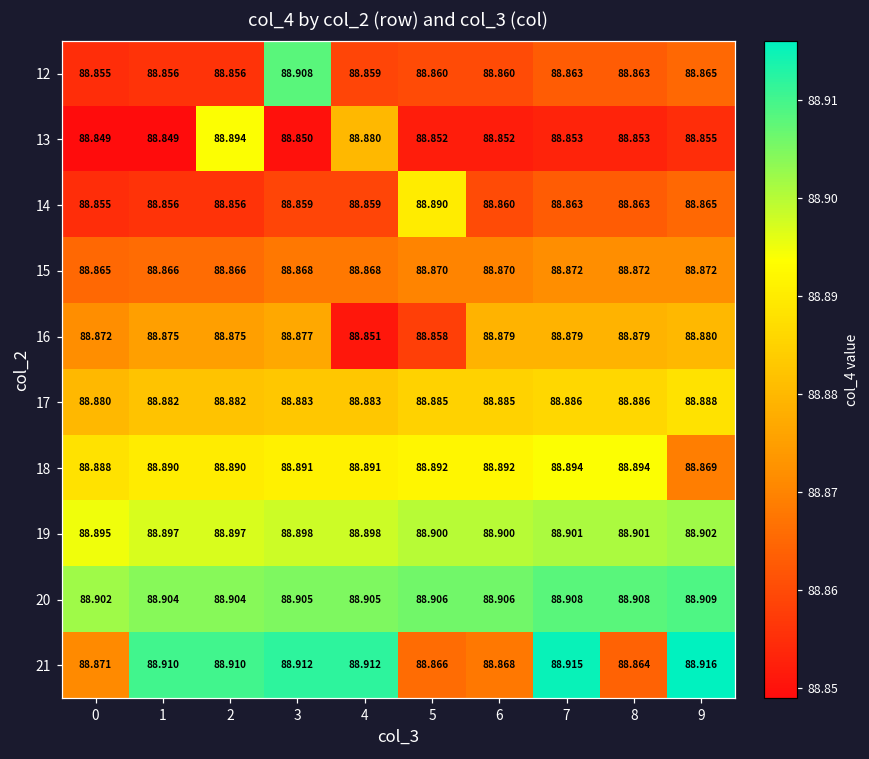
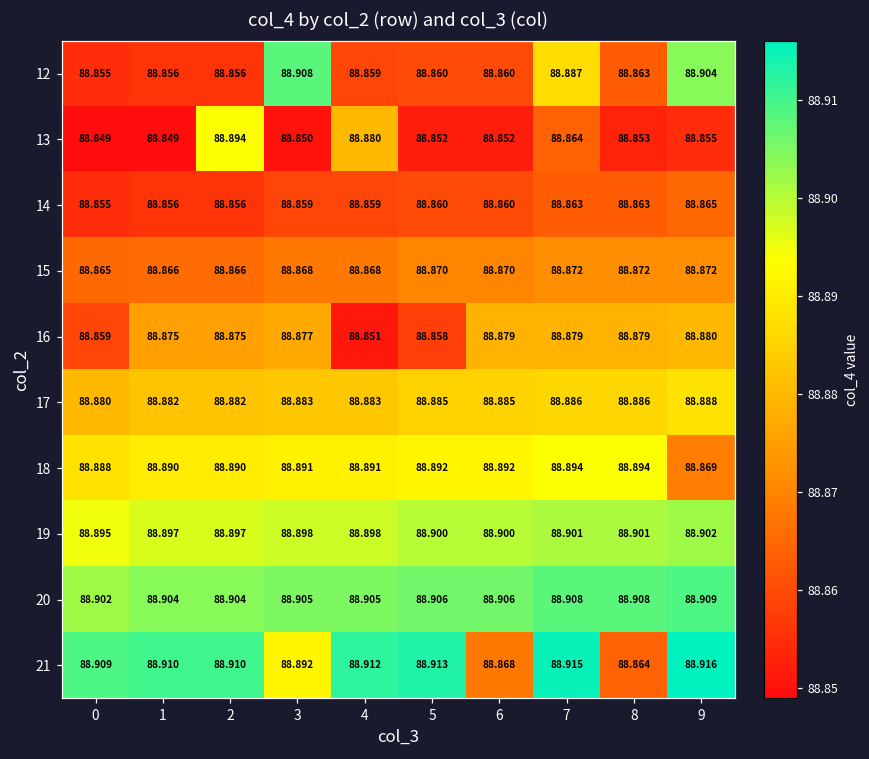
  {
    "12": {
      "0": 88.855,
      "1": 88.856,
      "2": 88.856,
      "3": 88.908,
      "4": 88.859,
      "5": 88.860,
      "6": 88.860,
-     "7": 88.863,
+     "7": 88.887,
      "8": 88.863,
-     "9": 88.865
+     "9": 88.904
    },
    "13": {
      "0": 88.849,
      "1": 88.849,
      "2": 88.894,
      "3": 88.850,
      "4": 88.880,
      "5": 88.852,
      "6": 88.852,
-     "7": 88.853,
+     "7": 88.864,
      "8": 88.853,
      "9": 88.855
    },
    "14": {
      "0": 88.855,
      "1": 88.856,
      "2": 88.856,
      "3": 88.859,
      "4": 88.859,
-     "5": 88.890,
+     "5": 88.860,
      "6": 88.860,
      "7": 88.863,
      "8": 88.863,
      "9": 88.865
    },
    "15": {
      "0": 88.865,
      "1": 88.866,
      "2": 88.866,
      "3": 88.868,
      "4": 88.868,
      "5": 88.870,
      "6": 88.870,
      "7": 88.872,
      "8": 88.872,
      "9": 88.872
    },
    "16": {
-     "0": 88.872,
+     "0": 88.859,
      "1": 88.875,
      "2": 88.875,
      "3": 88.877,
      "4": 88.851,
      "5": 88.858,
      "6": 88.879,
      "7": 88.879,
      "8": 88.879,
      "9": 88.880
    },
    "17": {
      "0": 88.880,
      "1": 88.882,
      "2": 88.882,
      "3": 88.883,
      "4": 88.883,
      "5": 88.885,
      "6": 88.885,
      "7": 88.886,
      "8": 88.886,
      "9": 88.888
    },
    "18": {
      "0": 88.888,
      "1": 88.890,
      "2": 88.890,
      "3": 88.891,
      "4": 88.891,
      "5": 88.892,
      "6": 88.892,
      "7": 88.894,
      "8": 88.894,
      "9": 88.869
    },
    "19": {
      "0": 88.895,
      "1": 88.897,
      "2": 88.897,
      "3": 88.898,
      "4": 88.898,
      "5": 88.900,
      "6": 88.900,
      "7": 88.901,
      "8": 88.901,
      "9": 88.902
    },
    "20": {
      "0": 88.902,
      "1": 88.904,
      "2": 88.904,
      "3": 88.905,
      "4": 88.905,
      "5": 88.906,
      "6": 88.906,
      "7": 88.908,
      "8": 88.908,
      "9": 88.909
    },
    "21": {
-     "0": 88.871,
+     "0": 88.909,
      "1": 88.910,
      "2": 88.910,
-     "3": 88.912,
+     "3": 88.892,
      "4": 88.912,
-     "5": 88.866,
+     "5": 88.913,
      "6": 88.868,
      "7": 88.915,
      "8": 88.864,
      "9": 88.916
    }
  }
